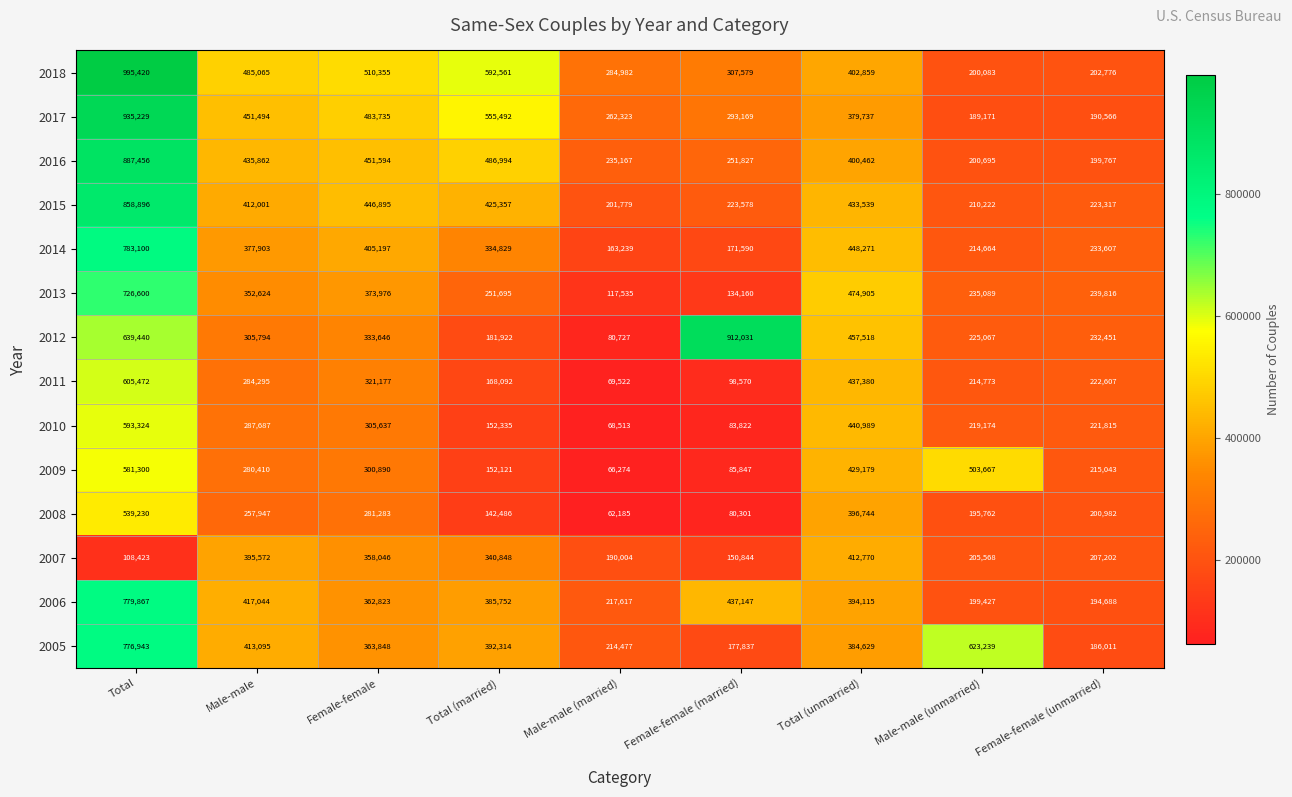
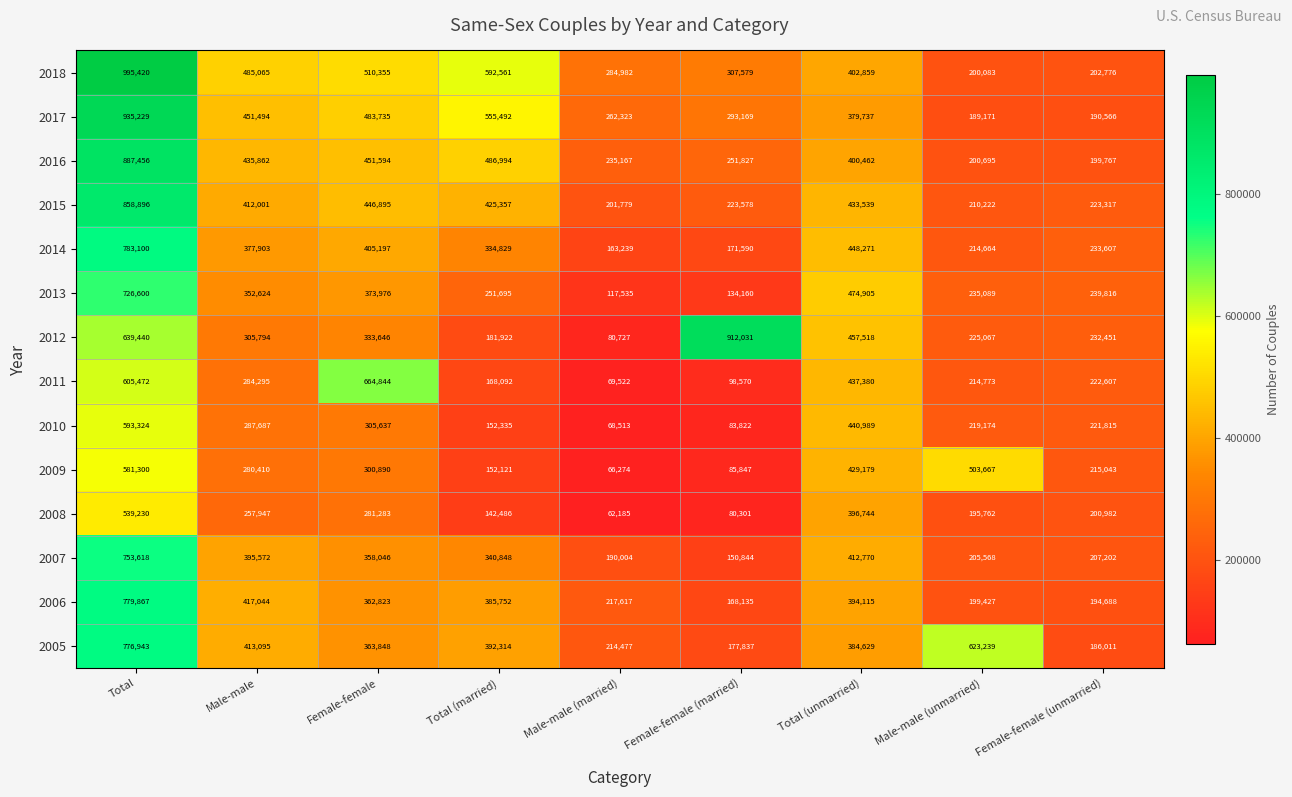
  {
    "2018": {
      "Total": "995,420",
      "Male-male": "485,065",
      "Female-female": "510,355",
      "Total (married)": "592,561",
      "Male-male (married)": "284,982",
      "Female-female (married)": "307,579",
      "Total (unmarried)": "402,859",
      "Male-male (unmarried)": "200,083",
      "Female-female (unmarried)": "202,776"
    },
    "2017": {
      "Total": "935,229",
      "Male-male": "451,494",
      "Female-female": "483,735",
      "Total (married)": "555,492",
      "Male-male (married)": "262,323",
      "Female-female (married)": "293,169",
      "Total (unmarried)": "379,737",
      "Male-male (unmarried)": "189,171",
      "Female-female (unmarried)": "190,566"
    },
    "2016": {
      "Total": "887,456",
      "Male-male": "435,862",
      "Female-female": "451,594",
      "Total (married)": "486,994",
      "Male-male (married)": "235,167",
      "Female-female (married)": "251,827",
      "Total (unmarried)": "400,462",
      "Male-male (unmarried)": "200,695",
      "Female-female (unmarried)": "199,767"
    },
    "2015": {
      "Total": "858,896",
      "Male-male": "412,001",
      "Female-female": "446,895",
      "Total (married)": "425,357",
      "Male-male (married)": "201,779",
      "Female-female (married)": "223,578",
      "Total (unmarried)": "433,539",
      "Male-male (unmarried)": "210,222",
      "Female-female (unmarried)": "223,317"
    },
    "2014": {
      "Total": "783,100",
      "Male-male": "377,903",
      "Female-female": "405,197",
      "Total (married)": "334,829",
      "Male-male (married)": "163,239",
      "Female-female (married)": "171,590",
      "Total (unmarried)": "448,271",
      "Male-male (unmarried)": "214,664",
      "Female-female (unmarried)": "233,607"
    },
    "2013": {
      "Total": "726,600",
      "Male-male": "352,624",
      "Female-female": "373,976",
      "Total (married)": "251,695",
      "Male-male (married)": "117,535",
      "Female-female (married)": "134,160",
      "Total (unmarried)": "474,905",
      "Male-male (unmarried)": "235,089",
      "Female-female (unmarried)": "239,816"
    },
    "2012": {
      "Total": "639,440",
      "Male-male": "305,794",
      "Female-female": "333,646",
      "Total (married)": "181,922",
      "Male-male (married)": "80,727",
      "Female-female (married)": "912,031",
      "Total (unmarried)": "457,518",
      "Male-male (unmarried)": "225,067",
      "Female-female (unmarried)": "232,451"
    },
    "2011": {
      "Total": "605,472",
      "Male-male": "284,295",
-     "Female-female": "321,177",
+     "Female-female": "664,844",
      "Total (married)": "168,092",
      "Male-male (married)": "69,522",
      "Female-female (married)": "98,570",
      "Total (unmarried)": "437,380",
      "Male-male (unmarried)": "214,773",
      "Female-female (unmarried)": "222,607"
    },
    "2010": {
      "Total": "593,324",
      "Male-male": "287,687",
      "Female-female": "305,637",
      "Total (married)": "152,335",
      "Male-male (married)": "68,513",
      "Female-female (married)": "83,822",
      "Total (unmarried)": "440,989",
      "Male-male (unmarried)": "219,174",
      "Female-female (unmarried)": "221,815"
    },
    "2009": {
      "Total": "581,300",
      "Male-male": "280,410",
      "Female-female": "300,890",
      "Total (married)": "152,121",
      "Male-male (married)": "66,274",
      "Female-female (married)": "85,847",
      "Total (unmarried)": "429,179",
      "Male-male (unmarried)": "503,667",
      "Female-female (unmarried)": "215,043"
    },
    "2008": {
      "Total": "539,230",
      "Male-male": "257,947",
      "Female-female": "281,283",
      "Total (married)": "142,486",
      "Male-male (married)": "62,185",
      "Female-female (married)": "80,301",
      "Total (unmarried)": "396,744",
      "Male-male (unmarried)": "195,762",
      "Female-female (unmarried)": "200,982"
    },
    "2007": {
-     "Total": "108,423",
+     "Total": "753,618",
      "Male-male": "395,572",
      "Female-female": "358,046",
      "Total (married)": "340,848",
      "Male-male (married)": "190,004",
      "Female-female (married)": "150,844",
      "Total (unmarried)": "412,770",
      "Male-male (unmarried)": "205,568",
      "Female-female (unmarried)": "207,202"
    },
    "2006": {
      "Total": "779,867",
      "Male-male": "417,044",
      "Female-female": "362,823",
      "Total (married)": "385,752",
      "Male-male (married)": "217,617",
-     "Female-female (married)": "437,147",
+     "Female-female (married)": "168,135",
      "Total (unmarried)": "394,115",
      "Male-male (unmarried)": "199,427",
      "Female-female (unmarried)": "194,688"
    },
    "2005": {
      "Total": "776,943",
      "Male-male": "413,095",
      "Female-female": "363,848",
      "Total (married)": "392,314",
      "Male-male (married)": "214,477",
      "Female-female (married)": "177,837",
      "Total (unmarried)": "384,629",
      "Male-male (unmarried)": "623,239",
      "Female-female (unmarried)": "186,011"
    }
  }
